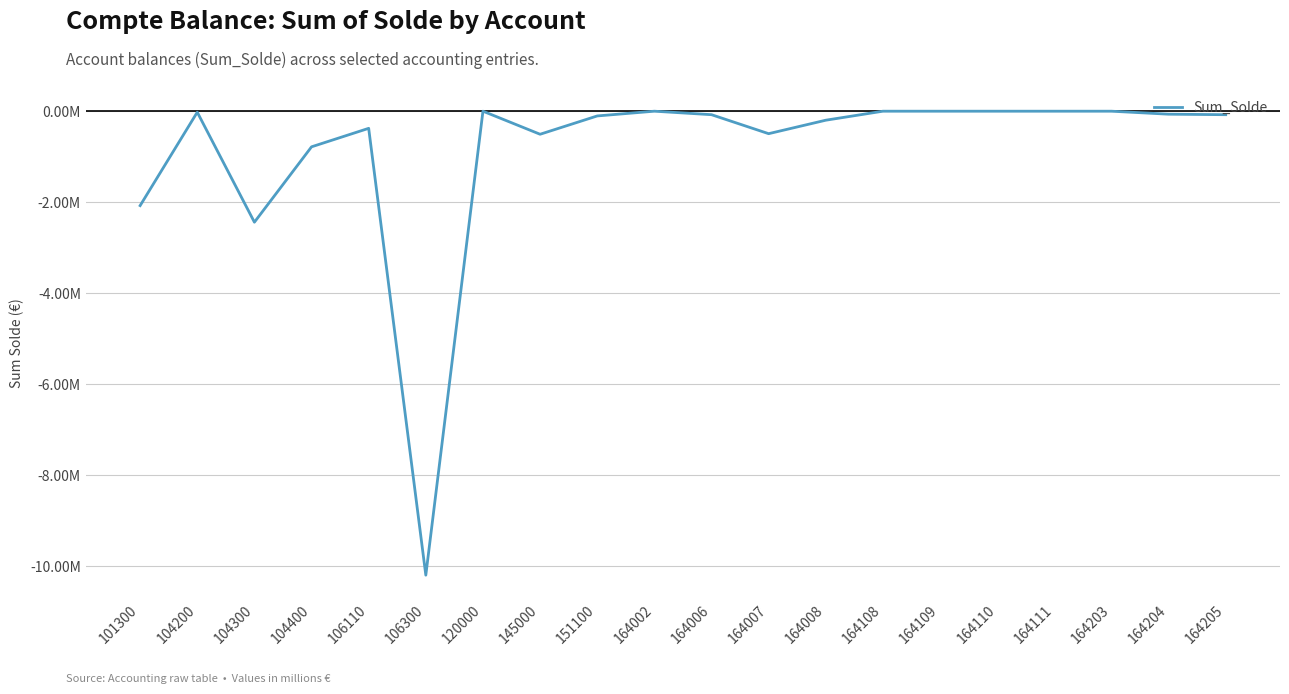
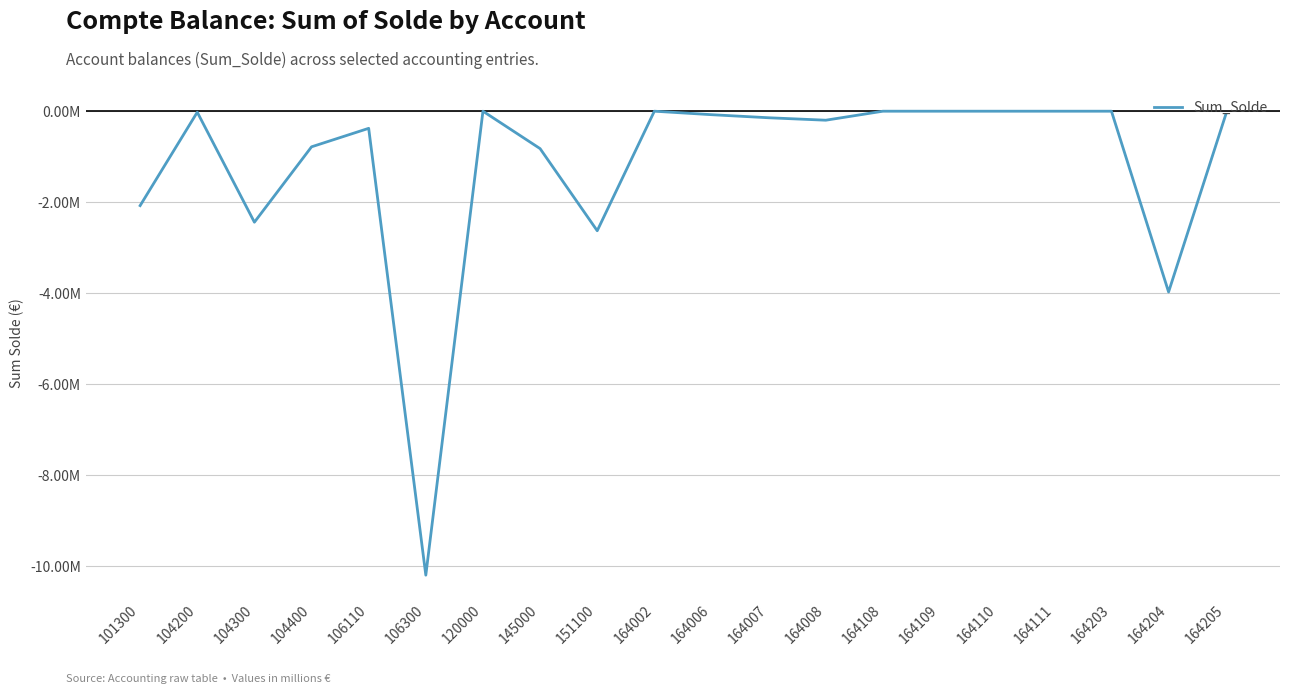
  {
    "101300": -2100000,
    "104200": 0,
    "104300": -2400000,
    "104400": -800000,
    "106110": -400000,
    "106300": -10200000,
    "120000": 0,
-   "145000": -500000,
-   "151100": -100000,
+   "145000": -800000,
+   "151100": -2600000,
    "164002": 0,
    "164006": -100000,
-   "164007": -500000,
+   "164007": -100000,
    "164008": -200000,
    "164108": 0,
    "164109": 0,
    "164110": 0,
    "164111": 0,
    "164203": 0,
-   "164204": -100000,
+   "164204": -4000000,
    "164205": -100000
  }
